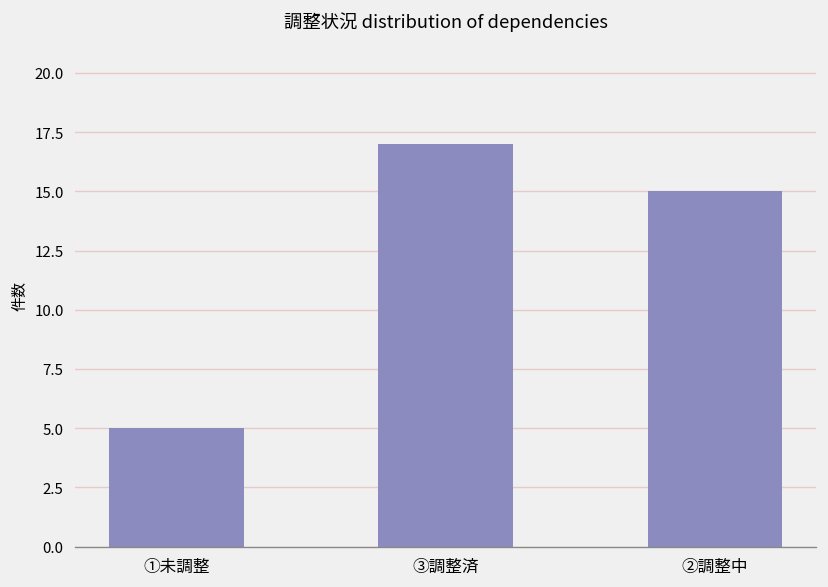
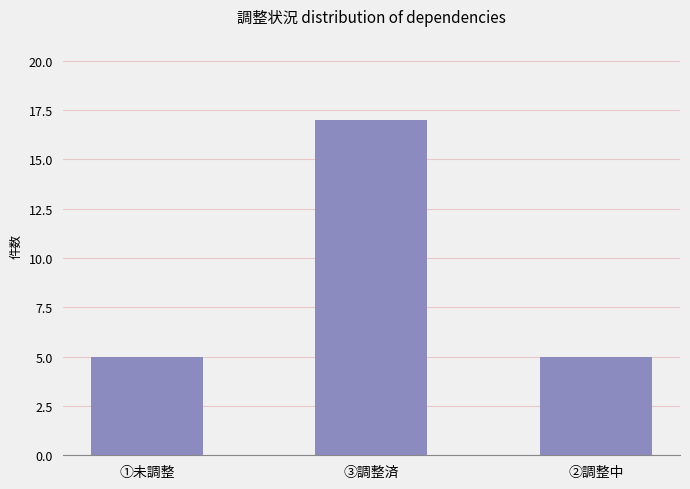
  {
    "①未調整": 5,
    "③調整済": 17,
-   "②調整中": 15
+   "②調整中": 5
  }
